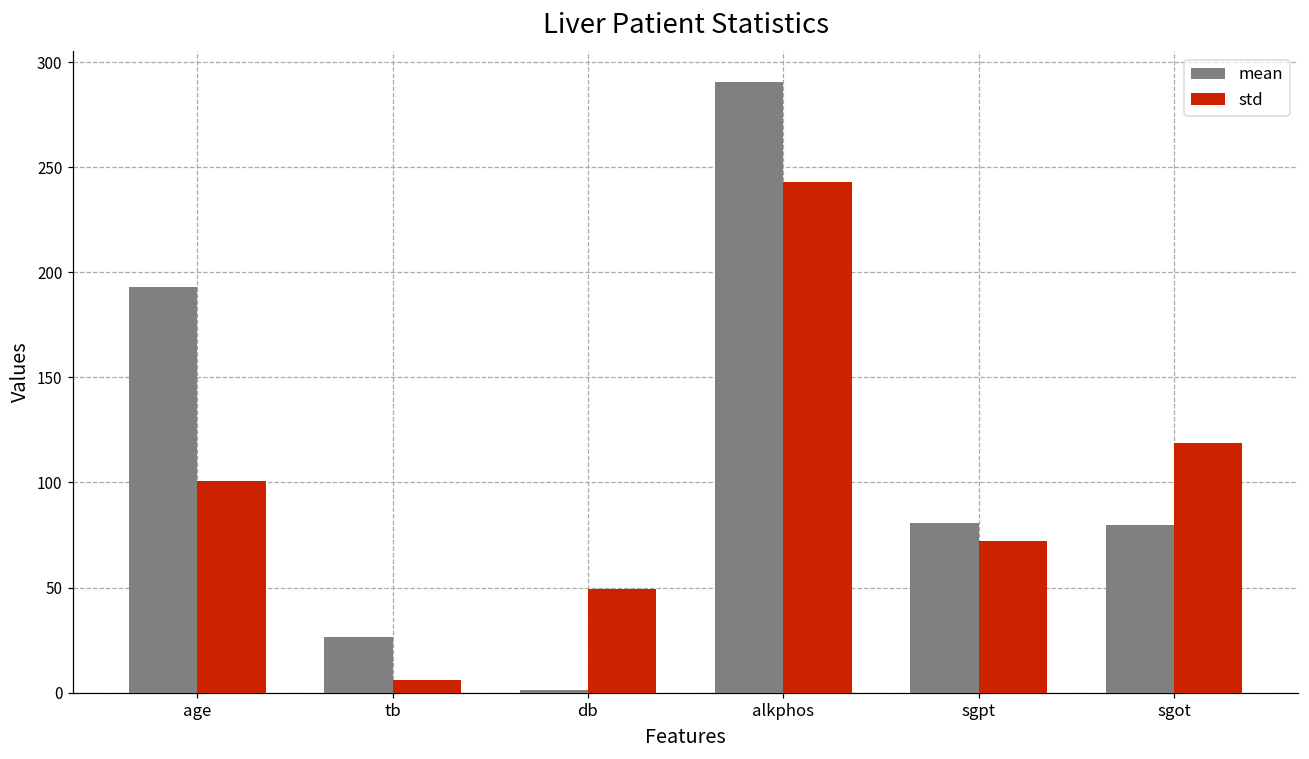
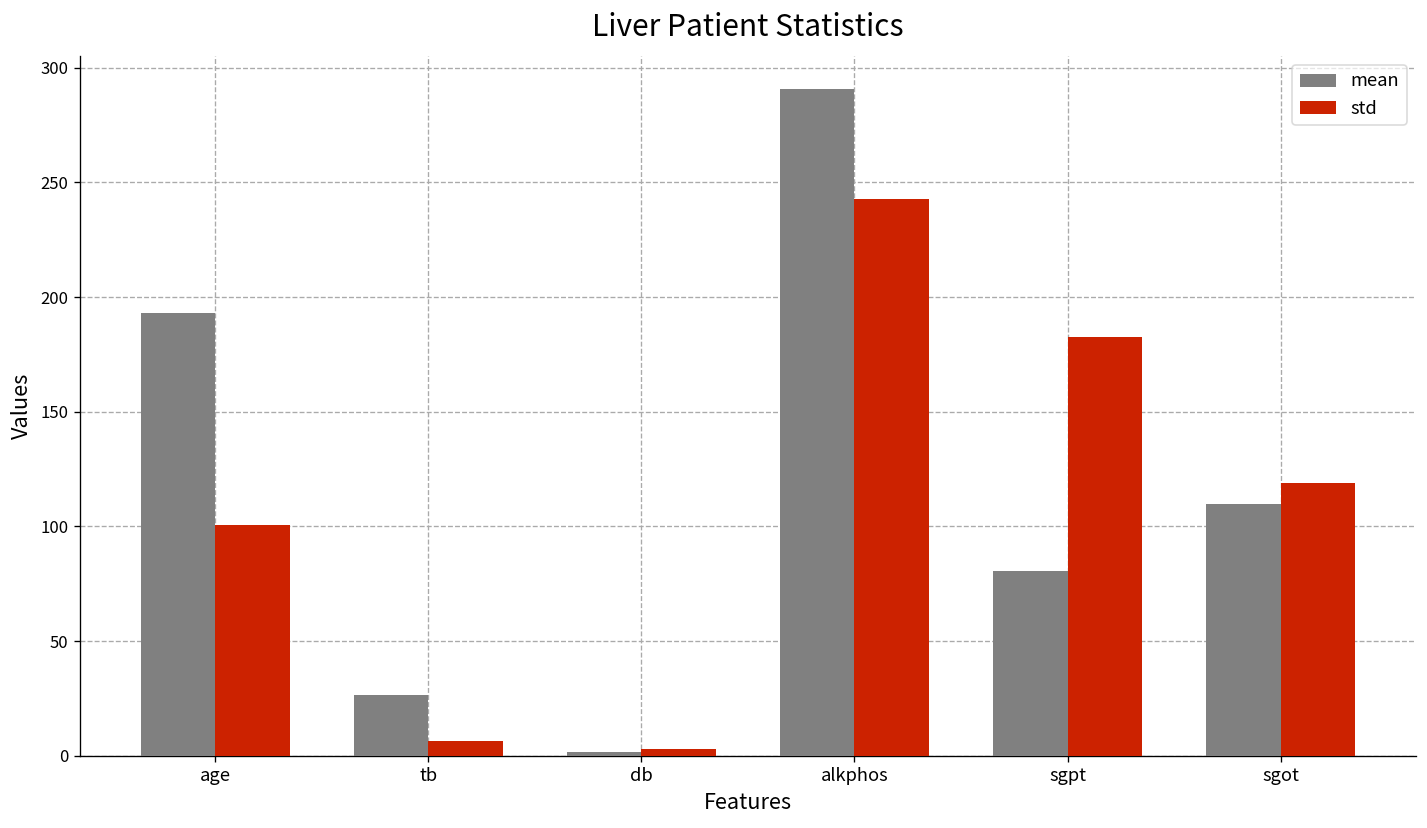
  {
    "mean": {
      "age": 193,
      "tb": 27,
      "db": 1,
      "alkphos": 291,
      "sgpt": 81,
-     "sgot": 80
+     "sgot": 110
    },
    "std": {
      "age": 101,
      "tb": 6,
-     "db": 49,
+     "db": 3,
      "alkphos": 243,
-     "sgpt": 72,
+     "sgpt": 183,
      "sgot": 119
    }
  }
